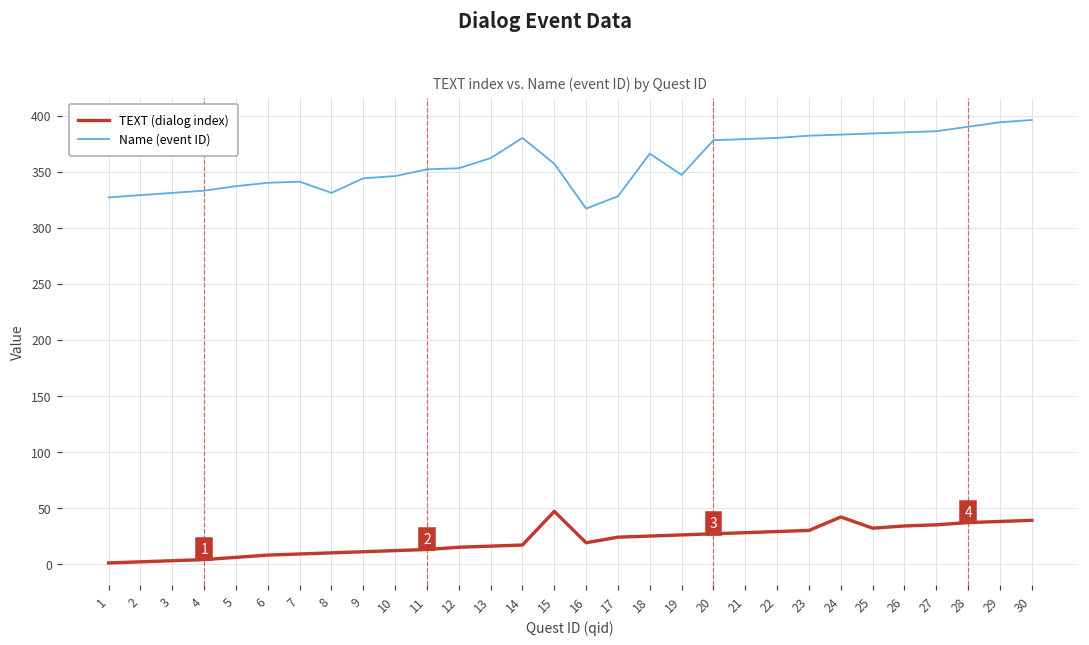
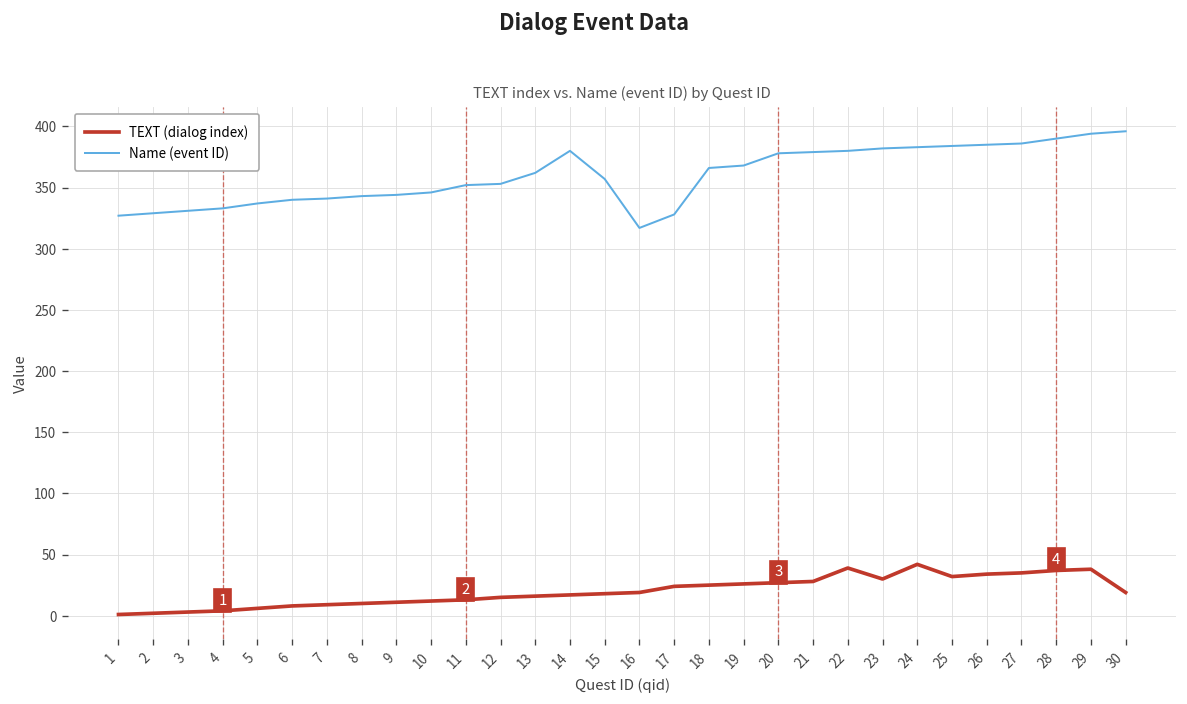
  {
    "TEXT (dialog index)": {
      "1": 1,
      "2": 2,
      "3": 3,
      "5": 6,
      "6": 8,
      "7": 9,
      "8": 10,
      "9": 11,
      "10": 12,
      "12": 15,
      "13": 16,
      "14": 17,
-     "15": 47,
+     "15": 18,
      "16": 19,
      "17": 24,
      "18": 25,
      "19": 26,
      "21": 28,
-     "22": 29,
+     "22": 39,
      "23": 30,
      "24": 42,
      "25": 32,
      "26": 34,
      "27": 35,
      "29": 38,
-     "30": 39
+     "30": 19
    },
    "Name (event ID)": {
      "1": 327,
      "2": 329,
      "3": 331,
      "4": 333,
      "5": 337,
      "6": 340,
      "7": 341,
-     "8": 331,
+     "8": 343,
      "9": 344,
      "10": 346,
      "11": 352,
      "12": 353,
      "13": 362,
      "14": 380,
      "15": 357,
      "16": 317,
      "17": 328,
      "18": 366,
-     "19": 347,
+     "19": 368,
      "20": 378,
      "21": 379,
      "22": 380,
      "23": 382,
      "24": 383,
      "25": 384,
      "26": 385,
      "27": 386,
      "28": 390,
      "29": 394,
      "30": 396
    }
  }
